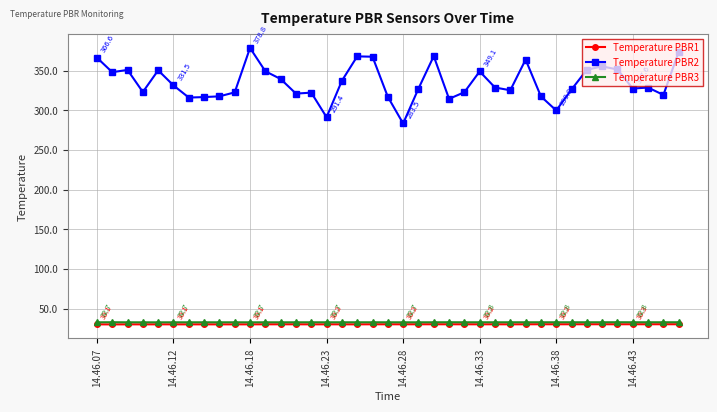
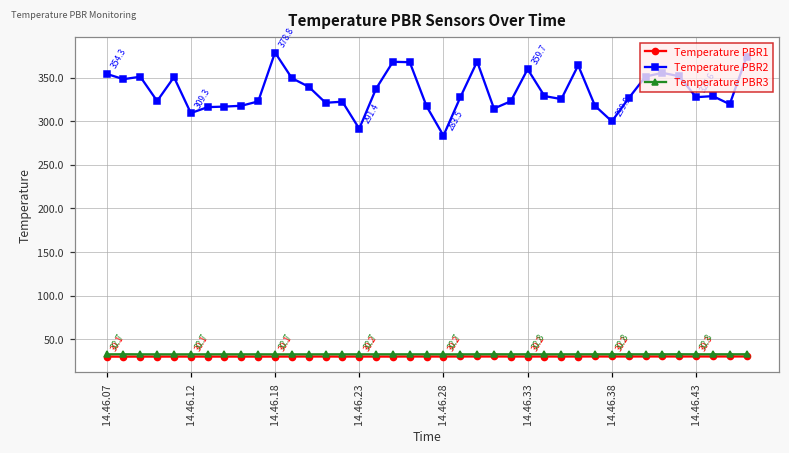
  {
    "Temperature PBR2": {
-     "14.46.07": 366.6,
-     "14.46.12": 331.5,
+     "14.46.07": 354.3,
+     "14.46.12": 309.3,
      "14.46.18": 378.8,
      "14.46.23": 291.4,
      "14.46.28": 283.5,
-     "14.46.33": 349.1
+     "14.46.33": 359.7
    }
  }
